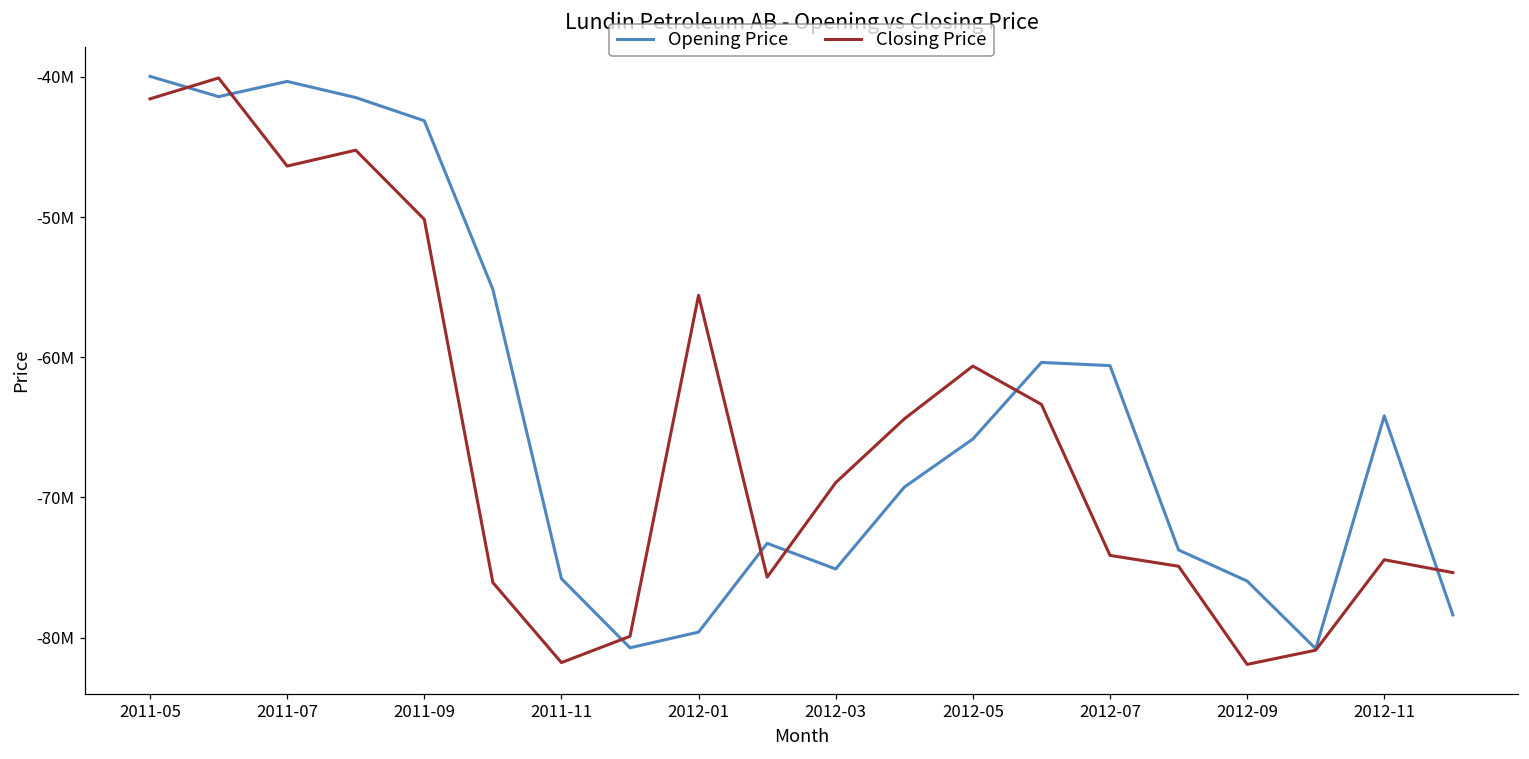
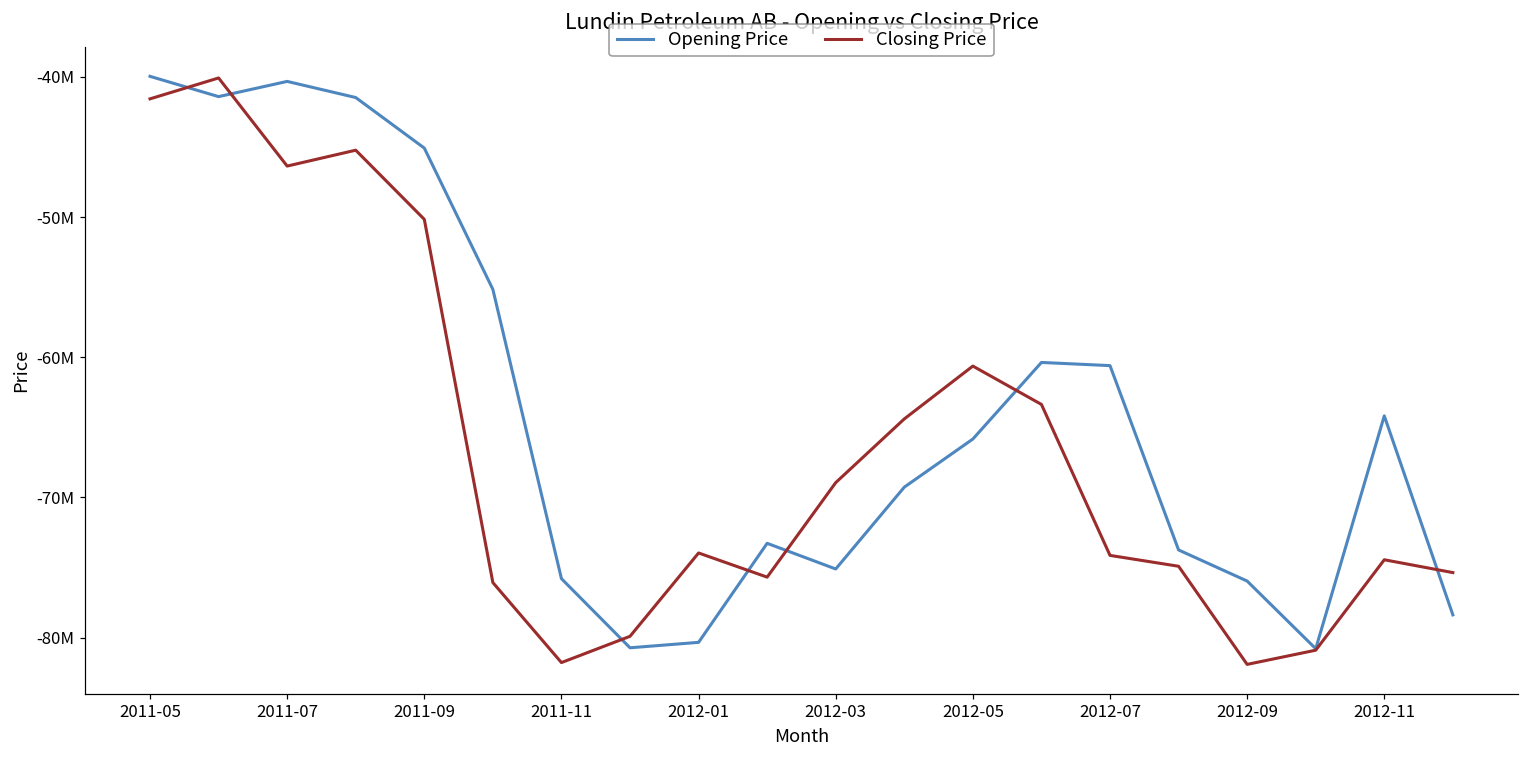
  {
    "Opening Price": {
      "2011-05": -40000000,
      "2011-07": -40300000,
-     "2011-09": -43100000,
+     "2011-09": -45100000,
      "2011-11": -75800000,
-     "2012-01": -79600000,
+     "2012-01": -80300000,
      "2012-03": -75100000,
      "2012-05": -65800000,
      "2012-07": -60600000,
      "2012-09": -76000000,
      "2012-11": -64200000
    },
    "Closing Price": {
      "2011-05": -41600000,
      "2011-07": -46400000,
      "2011-09": -50200000,
      "2011-11": -81800000,
-     "2012-01": -55600000,
+     "2012-01": -74000000,
      "2012-03": -68900000,
      "2012-05": -60600000,
      "2012-07": -74100000,
      "2012-09": -81900000,
      "2012-11": -74400000
    }
  }
